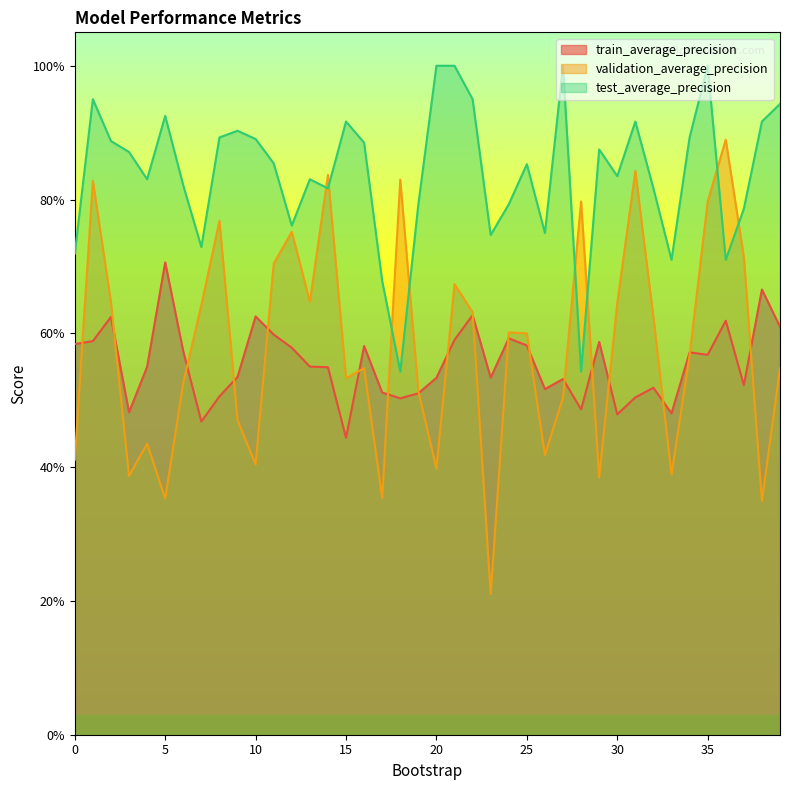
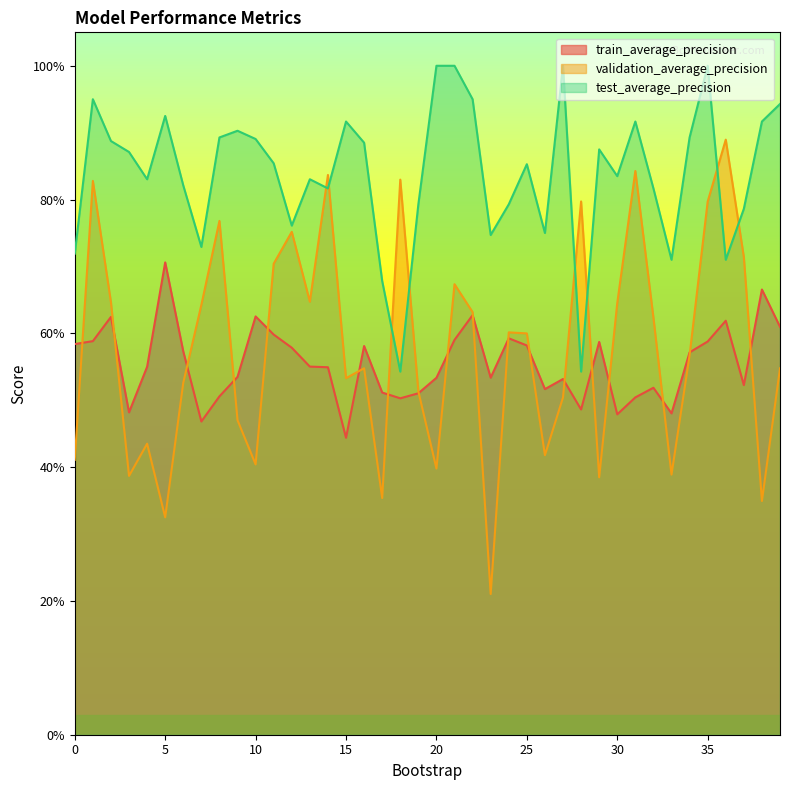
  {
    "train_average_precision": {
      "0": "58%",
      "5": "71%",
      "10": "63%",
      "15": "44%",
      "20": "53%",
      "25": "58%",
      "30": "48%",
-     "35": "57%"
+     "35": "59%"
    },
    "validation_average_precision": {
      "0": "41%",
-     "5": "35%",
+     "5": "33%",
      "10": "40%",
      "15": "53%",
      "20": "40%",
      "25": "60%",
      "30": "65%",
      "35": "80%"
    },
    "test_average_precision": {
      "0": "72%",
      "5": "93%",
      "10": "89%",
      "15": "92%",
      "20": "100%",
      "25": "85%",
      "30": "84%"
    }
  }
